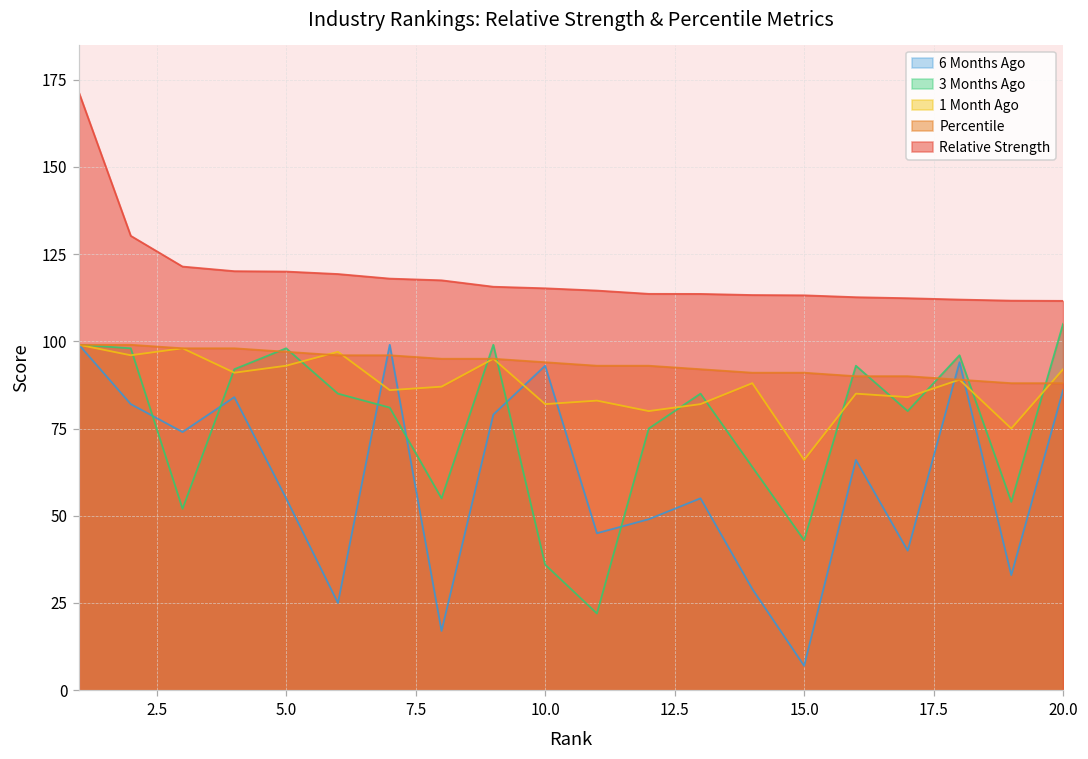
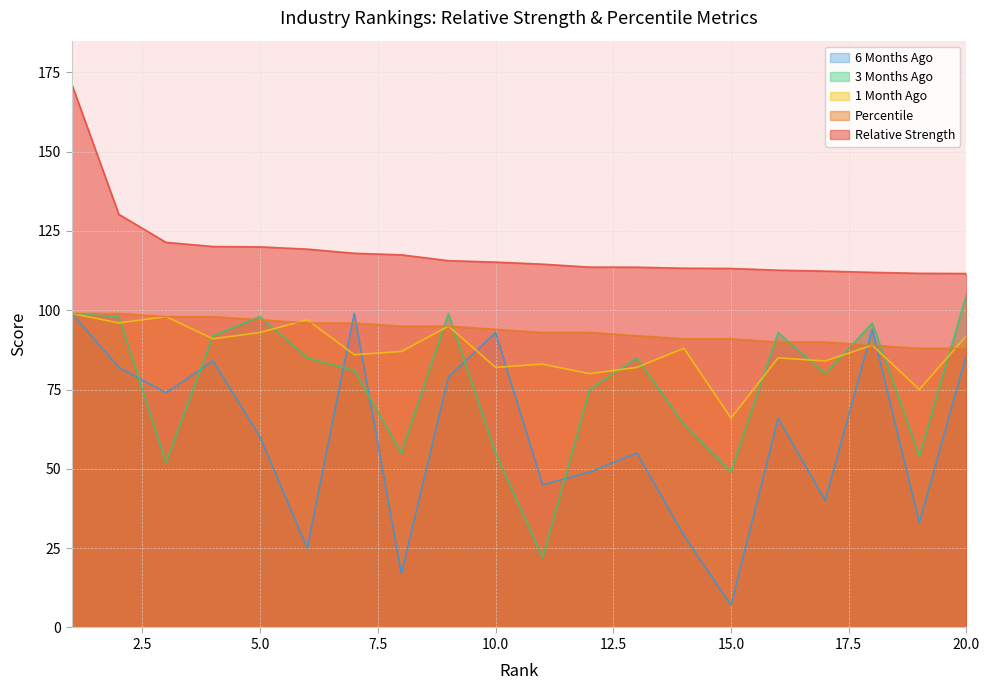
  {
    "6 Months Ago": {
-     "5.0": 55,
+     "5.0": 60,
      "10.0": 93,
      "15.0": 7,
      "20.0": 86
    },
    "3 Months Ago": {
      "5.0": 98,
-     "10.0": 36,
-     "15.0": 43,
+     "10.0": 55,
+     "15.0": 49,
      "20.0": 105
    }
  }
